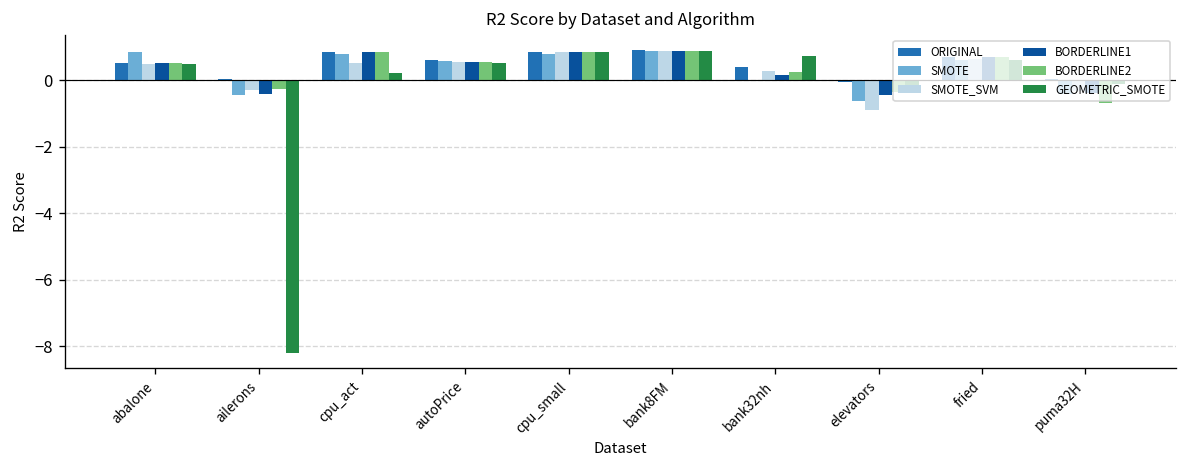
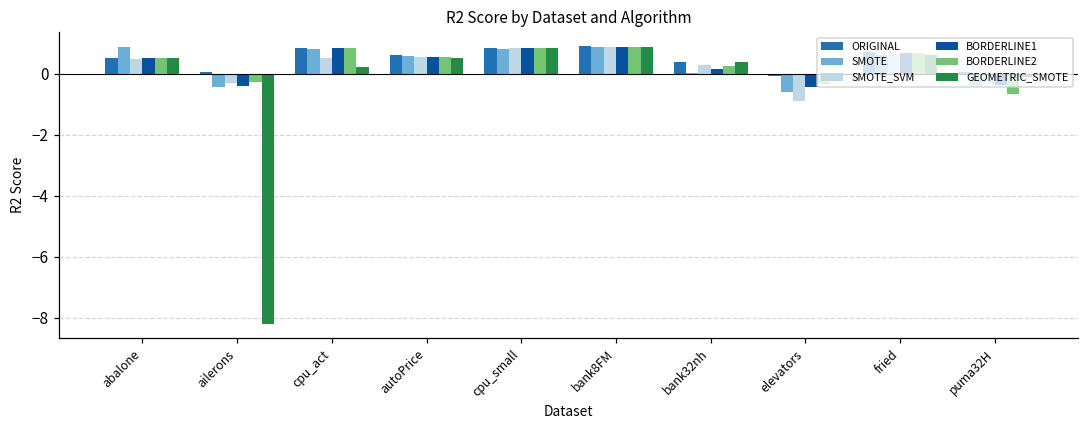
  {
    "SMOTE": {
      "abalone": 0.9,
      "ailerons": -0.4,
      "cpu_act": 0.8,
      "autoPrice": 0.6,
      "cpu_small": 0.8,
      "bank8FM": 0.9,
      "elevators": -0.6
    },
    "SMOTE_SVM": {
      "abalone": 0.5,
      "ailerons": -0.3,
      "cpu_act": 0.5,
      "autoPrice": 0.5,
      "cpu_small": 0.8,
      "bank8FM": 0.9,
      "bank32nh": 0.3,
      "elevators": -0.9
    },
    "BORDERLINE2": {
      "abalone": 0.5,
      "ailerons": -0.3,
      "cpu_act": 0.9,
      "autoPrice": 0.5,
      "cpu_small": 0.9,
      "bank8FM": 0.9,
      "bank32nh": 0.2,
      "puma32H": -0.7
    },
    "GEOMETRIC_SMOTE": {
      "abalone": 0.5,
      "ailerons": -8.2,
      "cpu_act": 0.2,
      "autoPrice": 0.5,
      "cpu_small": 0.8,
      "bank8FM": 0.9,
-     "bank32nh": 0.7
+     "bank32nh": 0.4
    }
  }
